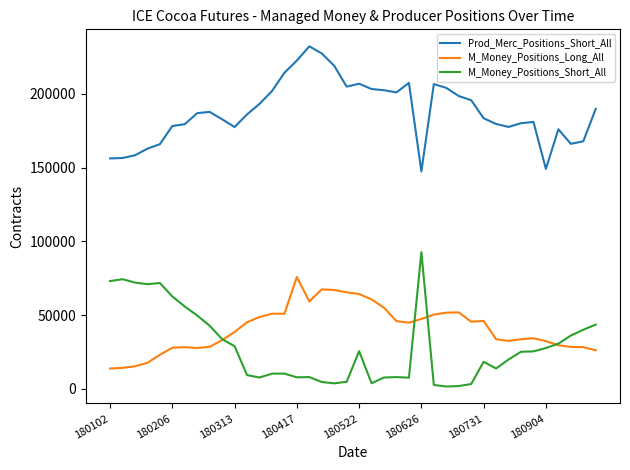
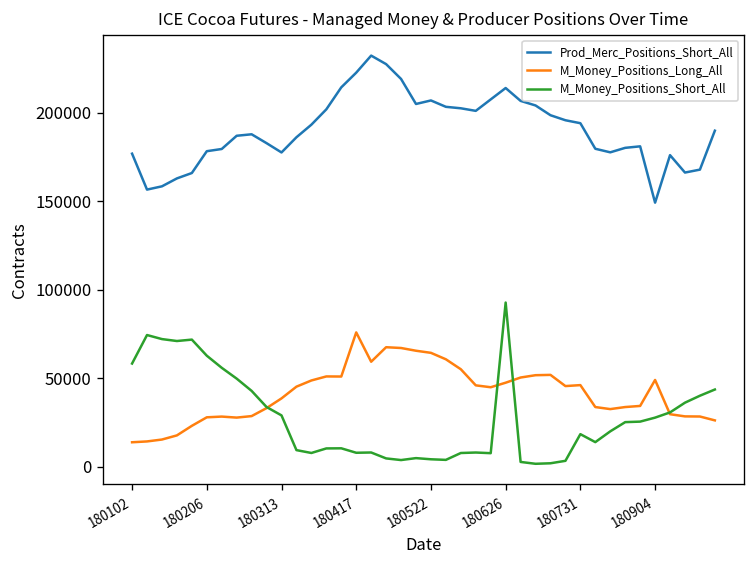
  {
    "Prod_Merc_Positions_Short_All": {
-     "180102": 156000,
+     "180102": 177000,
      "180206": 178000,
      "180313": 178000,
      "180417": 223000,
      "180522": 207000,
-     "180626": 147000,
-     "180731": 184000,
+     "180626": 214000,
+     "180731": 194000,
      "180904": 149000
    },
    "M_Money_Positions_Long_All": {
      "180102": 14000,
      "180206": 28000,
      "180313": 39000,
      "180417": 76000,
      "180522": 64000,
      "180626": 47000,
      "180731": 46000,
-     "180904": 32000
+     "180904": 49000
    },
    "M_Money_Positions_Short_All": {
-     "180102": 73000,
+     "180102": 58000,
      "180206": 63000,
      "180313": 29000,
      "180417": 8000,
-     "180522": 26000,
+     "180522": 4000,
      "180626": 93000,
      "180731": 18000,
      "180904": 28000
    }
  }
